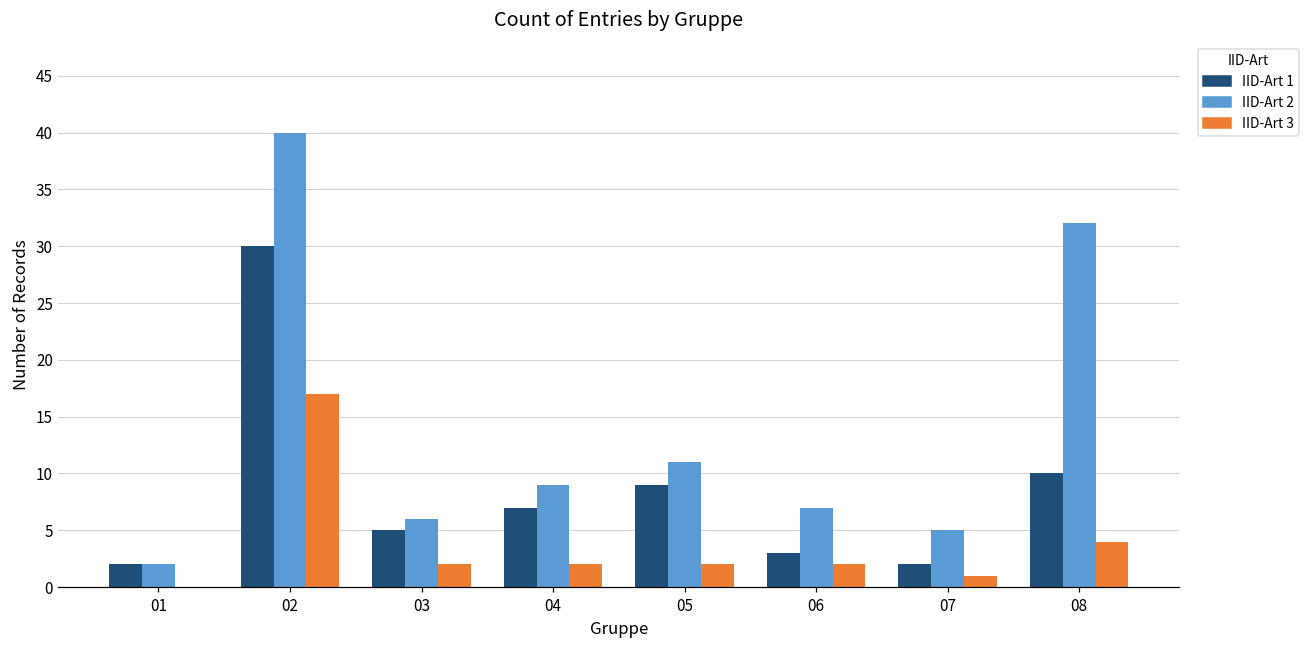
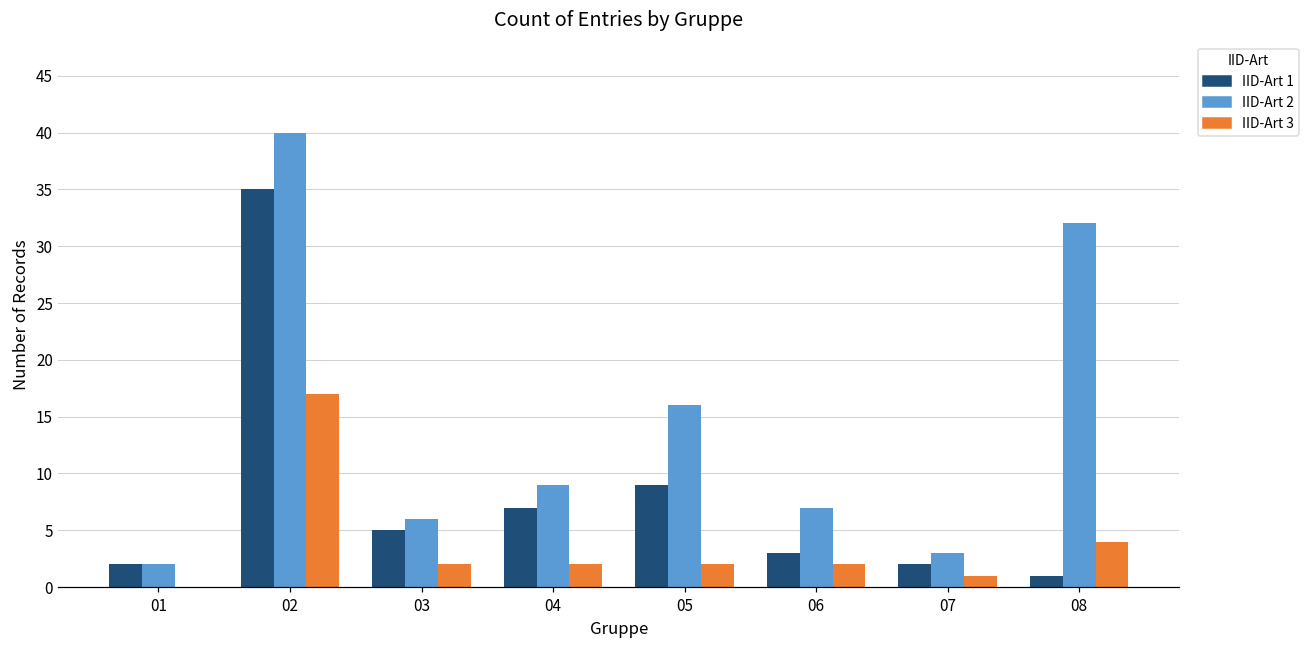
  {
    "IID-Art 1": {
      "01": 2,
-     "02": 30,
+     "02": 35,
      "03": 5,
      "04": 7,
      "05": 9,
      "06": 3,
      "07": 2,
-     "08": 10
+     "08": 1
    },
    "IID-Art 2": {
      "01": 2,
      "02": 40,
      "03": 6,
      "04": 9,
-     "05": 11,
+     "05": 16,
      "06": 7,
-     "07": 5,
+     "07": 3,
      "08": 32
    },
    "IID-Art 3": {
      "01": 0,
      "02": 17,
      "03": 2,
      "04": 2,
      "05": 2,
      "06": 2,
      "07": 1,
      "08": 4
    }
  }
